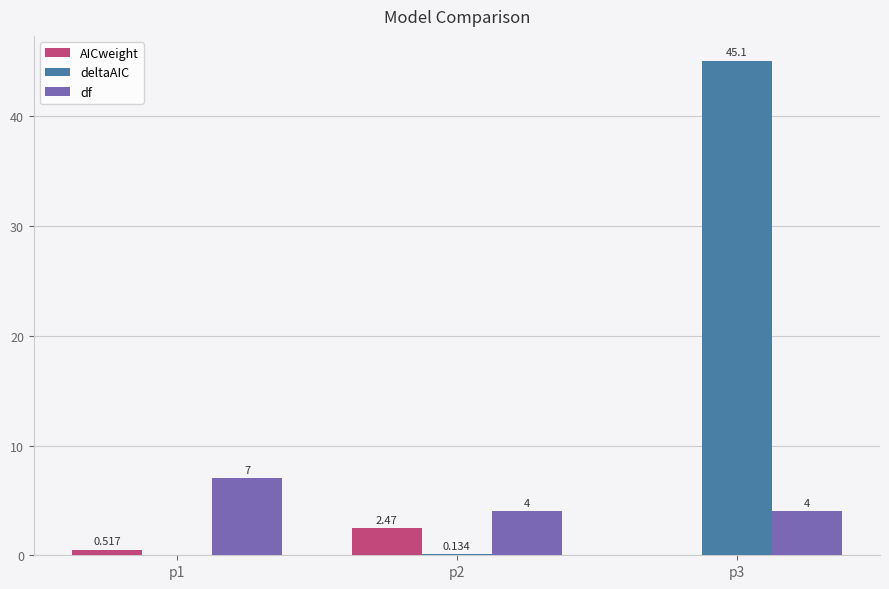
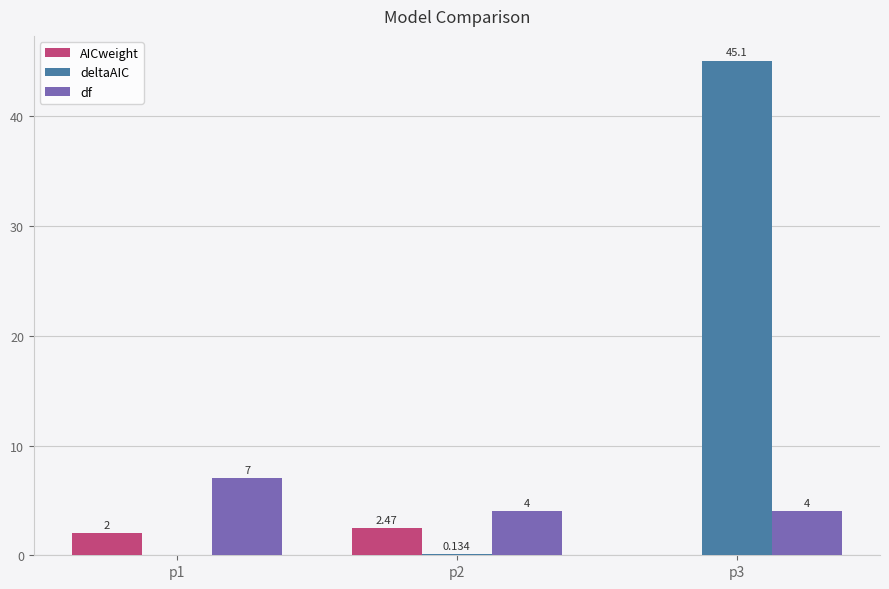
  {
    "AICweight": {
-     "p1": 0.517,
+     "p1": 2,
      "p2": 2.47
    }
  }
